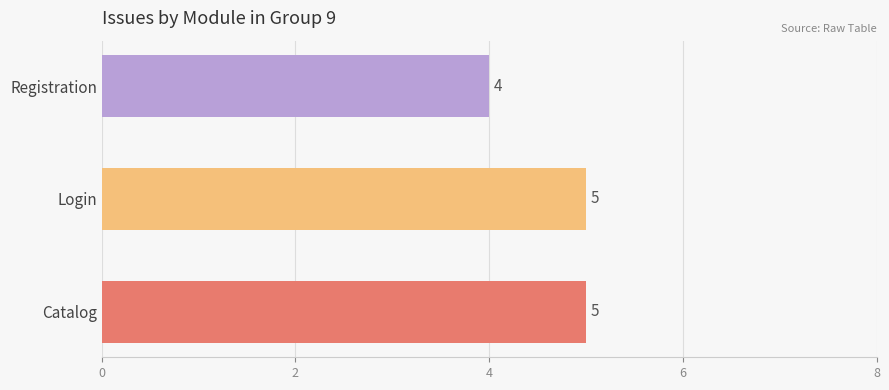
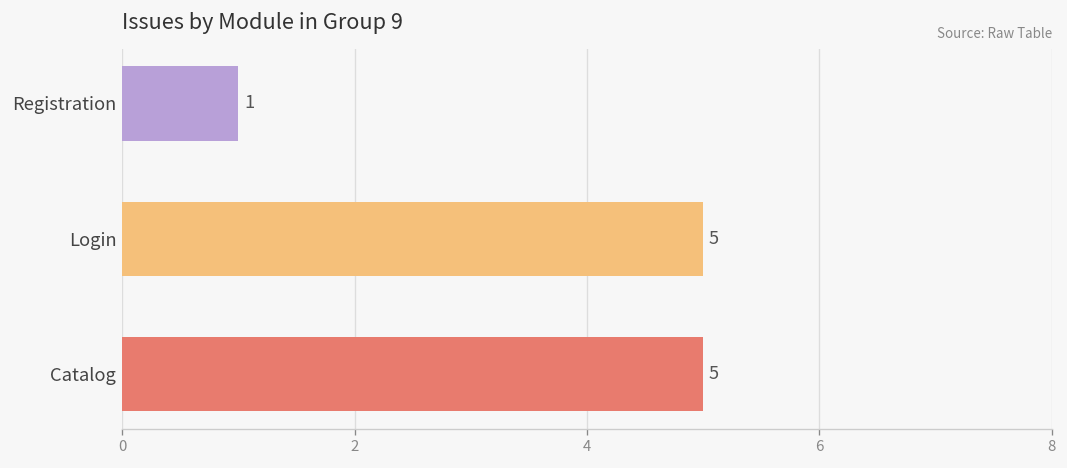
  {
-   "Registration": 4,
+   "Registration": 1,
    "Login": 5,
    "Catalog": 5
  }
